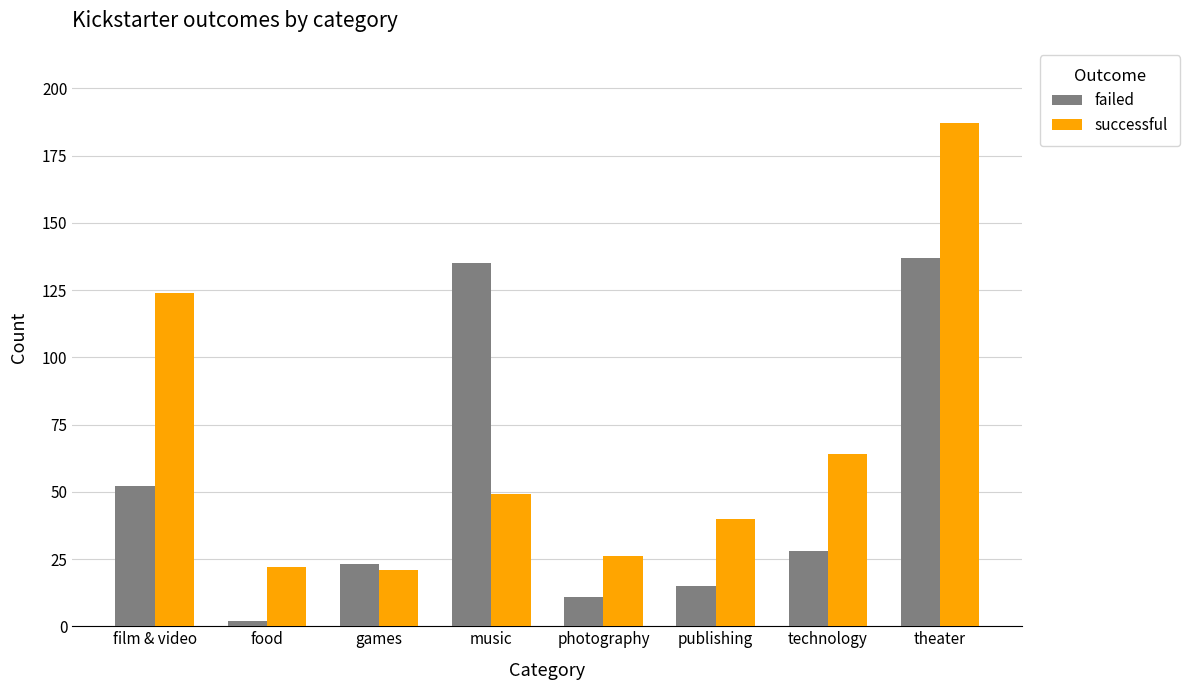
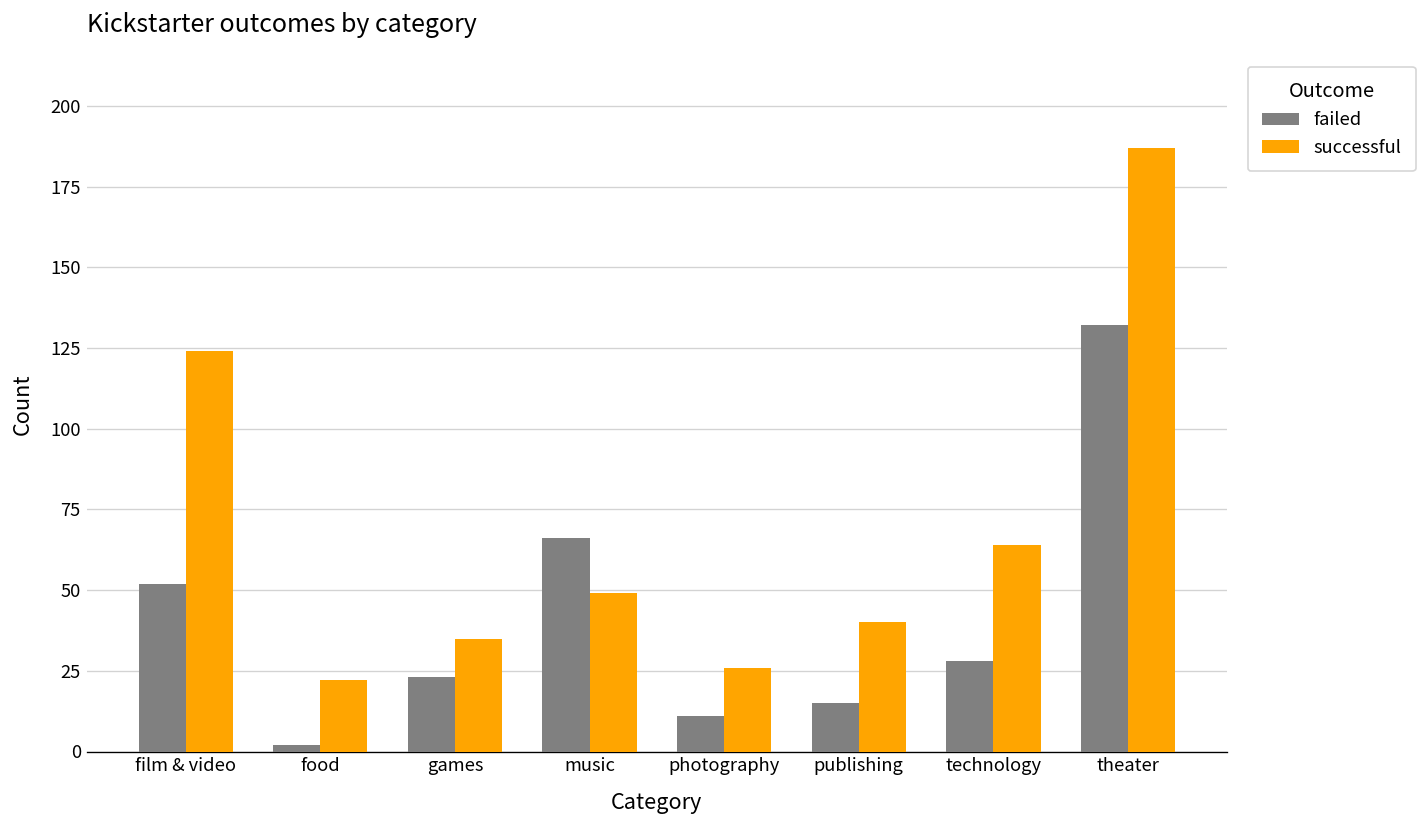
  {
    "failed": {
      "film & video": 52,
      "food": 2,
      "games": 23,
-     "music": 135,
+     "music": 66,
      "photography": 11,
      "publishing": 15,
      "technology": 28,
-     "theater": 137
+     "theater": 132
    },
    "successful": {
      "film & video": 124,
      "food": 22,
-     "games": 21,
+     "games": 35,
      "music": 49,
      "photography": 26,
      "publishing": 40,
      "technology": 64,
      "theater": 187
    }
  }
